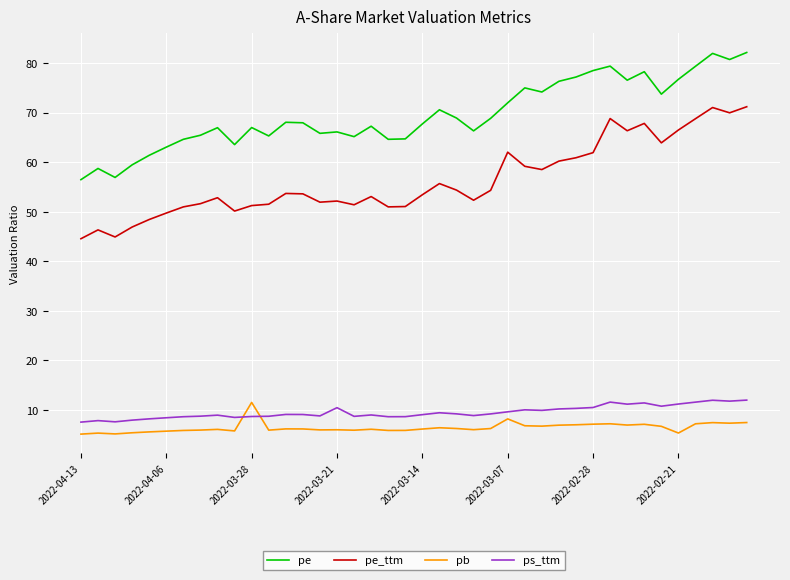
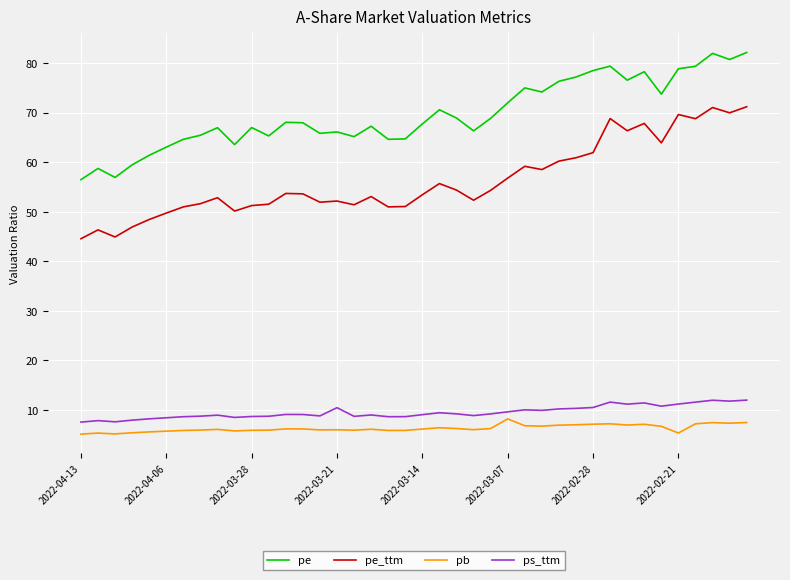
  {
    "pe": {
      "2022-04-13": 56,
      "2022-04-06": 63,
      "2022-03-28": 67,
      "2022-03-21": 66,
      "2022-03-14": 68,
      "2022-03-07": 72,
      "2022-02-28": 78,
-     "2022-02-21": 77
+     "2022-02-21": 79
    },
    "pe_ttm": {
      "2022-04-13": 45,
      "2022-04-06": 50,
      "2022-03-28": 51,
      "2022-03-21": 52,
      "2022-03-14": 53,
-     "2022-03-07": 62,
+     "2022-03-07": 57,
      "2022-02-28": 62,
-     "2022-02-21": 67
+     "2022-02-21": 70
    },
    "pb": {
      "2022-04-13": 5,
      "2022-04-06": 6,
-     "2022-03-28": 12,
+     "2022-03-28": 6,
      "2022-03-21": 6,
      "2022-03-14": 6,
      "2022-03-07": 8,
      "2022-02-28": 7,
      "2022-02-21": 5
    },
    "ps_ttm": {
      "2022-04-13": 8,
      "2022-04-06": 8,
      "2022-03-28": 9,
      "2022-03-21": 10,
      "2022-03-14": 9,
      "2022-03-07": 10,
      "2022-02-28": 11,
      "2022-02-21": 11
    }
  }
